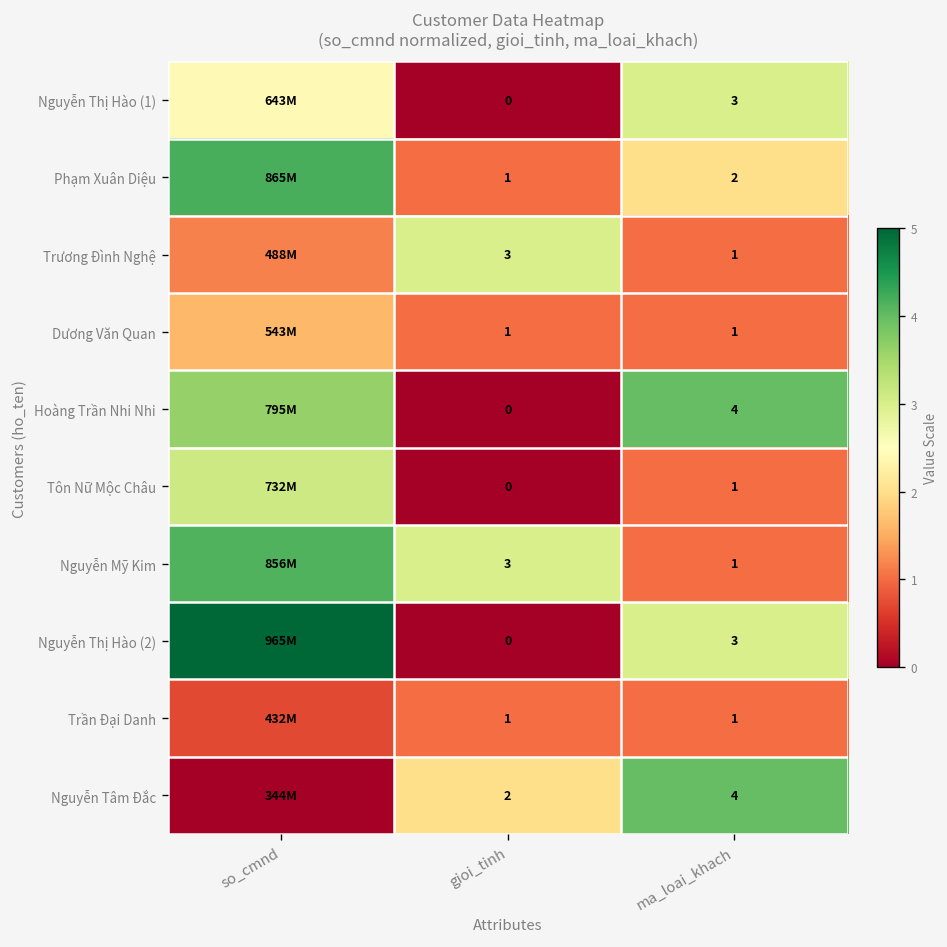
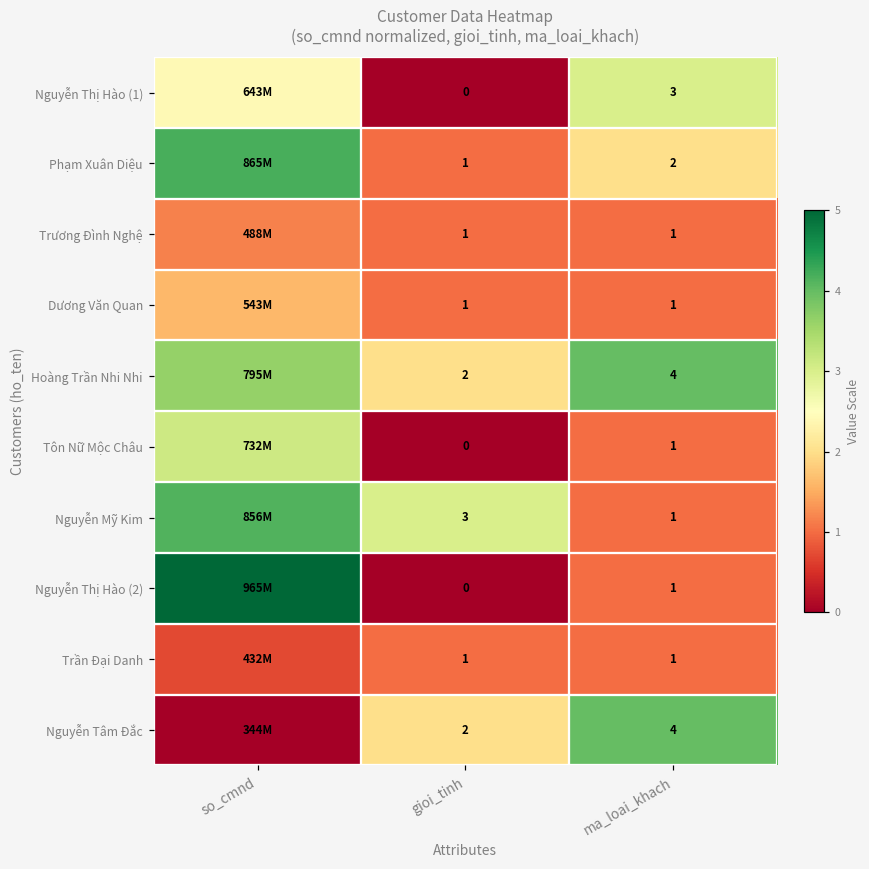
  {
    "Nguyễn Thị Hào (1)": {
      "so_cmnd": "643M",
      "gioi_tinh": "0",
      "ma_loai_khach": "3"
    },
    "Phạm Xuân Diệu": {
      "so_cmnd": "865M",
      "gioi_tinh": "1",
      "ma_loai_khach": "2"
    },
    "Trương Đình Nghệ": {
      "so_cmnd": "488M",
-     "gioi_tinh": "3",
+     "gioi_tinh": "1",
      "ma_loai_khach": "1"
    },
    "Dương Văn Quan": {
      "so_cmnd": "543M",
      "gioi_tinh": "1",
      "ma_loai_khach": "1"
    },
    "Hoàng Trần Nhi Nhi": {
      "so_cmnd": "795M",
-     "gioi_tinh": "0",
+     "gioi_tinh": "2",
      "ma_loai_khach": "4"
    },
    "Tôn Nữ Mộc Châu": {
      "so_cmnd": "732M",
      "gioi_tinh": "0",
      "ma_loai_khach": "1"
    },
    "Nguyễn Mỹ Kim": {
      "so_cmnd": "856M",
      "gioi_tinh": "3",
      "ma_loai_khach": "1"
    },
    "Nguyễn Thị Hào (2)": {
      "so_cmnd": "965M",
      "gioi_tinh": "0",
-     "ma_loai_khach": "3"
+     "ma_loai_khach": "1"
    },
    "Trần Đại Danh": {
      "so_cmnd": "432M",
      "gioi_tinh": "1",
      "ma_loai_khach": "1"
    },
    "Nguyễn Tâm Đắc": {
      "so_cmnd": "344M",
      "gioi_tinh": "2",
      "ma_loai_khach": "4"
    }
  }
